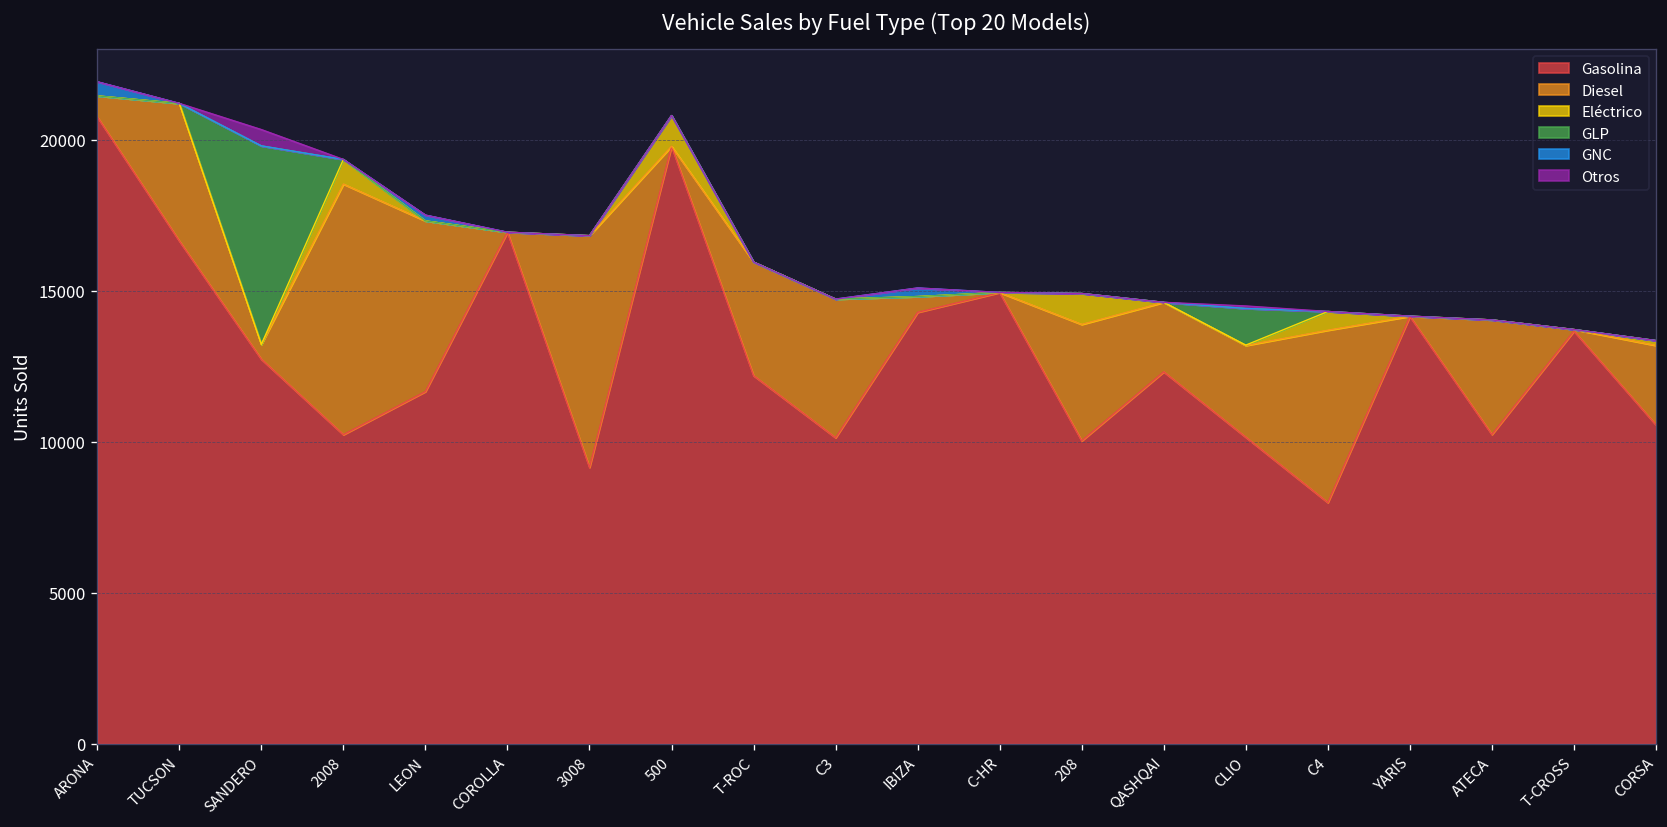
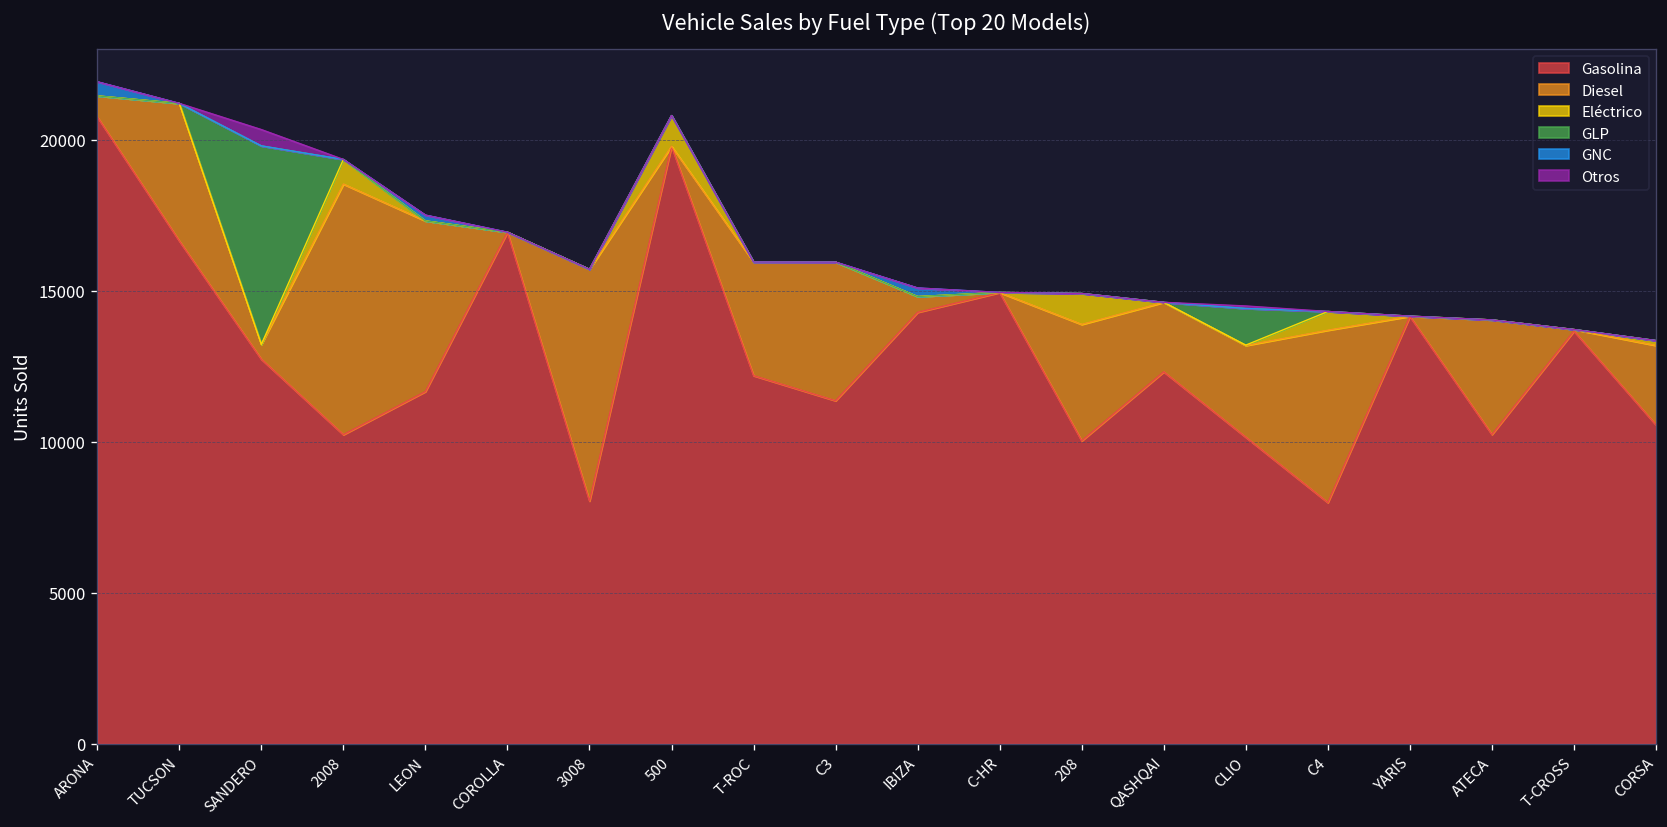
  {
    "Gasolina": {
      "ARONA": 20800,
      "TUCSON": 16700,
      "SANDERO": 12700,
      "2008": 10200,
      "LEON": 11700,
-     "3008": 9200,
+     "3008": 8000,
      "T-ROC": 12200,
-     "C3": 10100,
+     "C3": 11400,
      "IBIZA": 14300,
      "208": 10000,
      "QASHQAI": 12300,
      "CLIO": 10200,
      "C4": 8000,
      "ATECA": 10200,
      "CORSA": 10600
    },
    "Diesel": {
      "2008": 8300,
      "208": 3900,
      "C4": 5700,
      "CORSA": 2600
    },
    "Otros": {
      "SANDERO": 500
    }
  }
